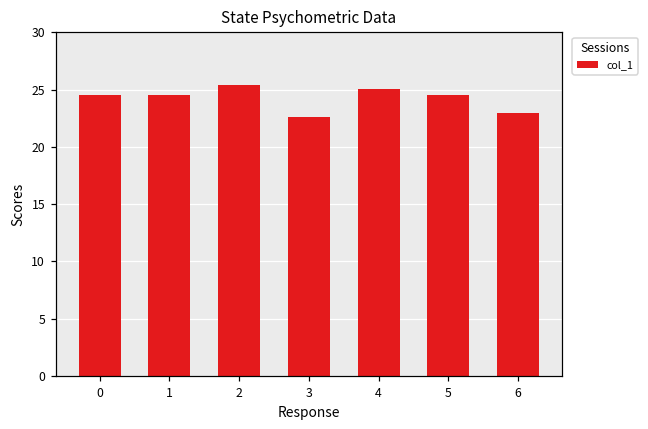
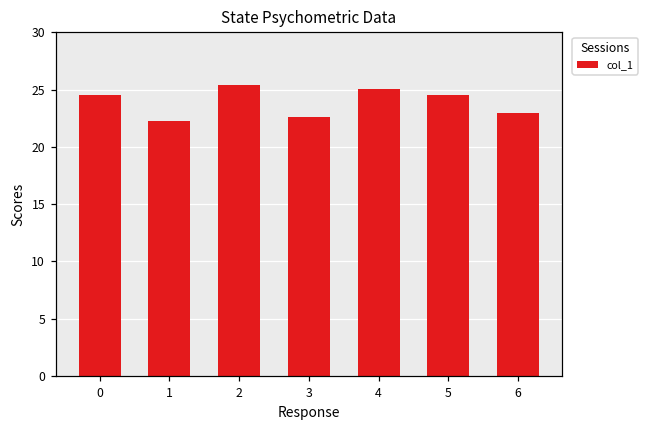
  {
    "0": 24.6,
-   "1": 24.6,
+   "1": 22.2,
    "2": 25.4,
    "3": 22.6,
    "4": 25.1,
    "5": 24.6,
    "6": 22.9
  }
